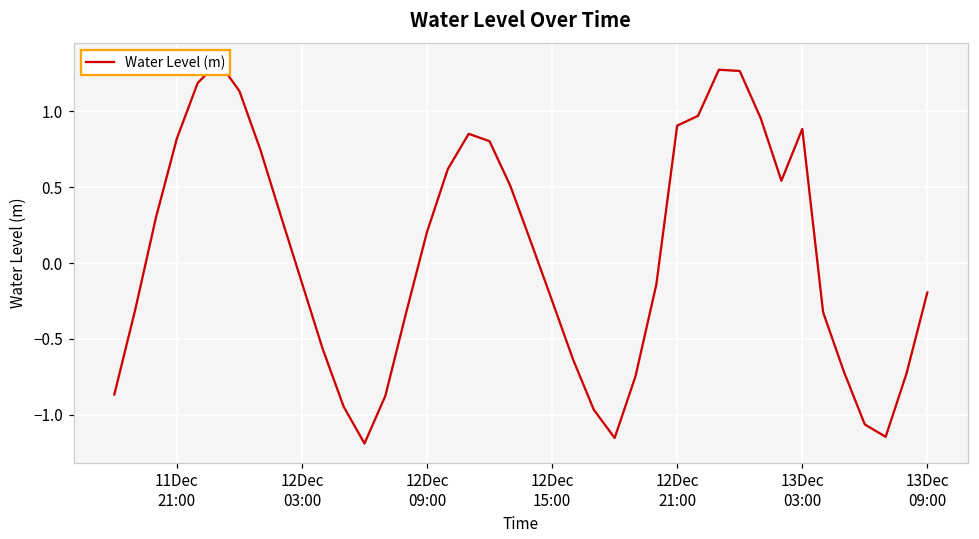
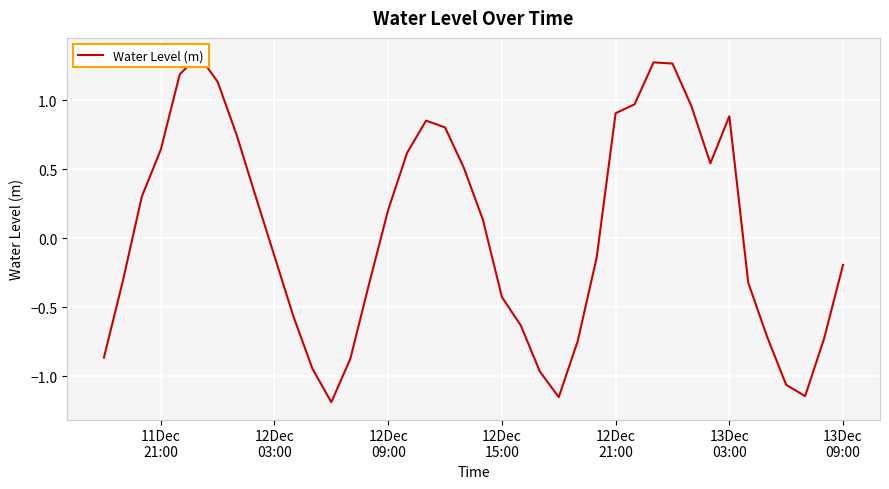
  {
-   "11Dec 21:00": 0.82,
+   "11Dec 21:00": 0.64,
    "12Dec 03:00": -0.13,
    "12Dec 09:00": 0.21,
-   "12Dec 15:00": -0.25,
+   "12Dec 15:00": -0.43,
    "12Dec 21:00": 0.91,
    "13Dec 03:00": 0.88,
    "13Dec 09:00": -0.19
  }
